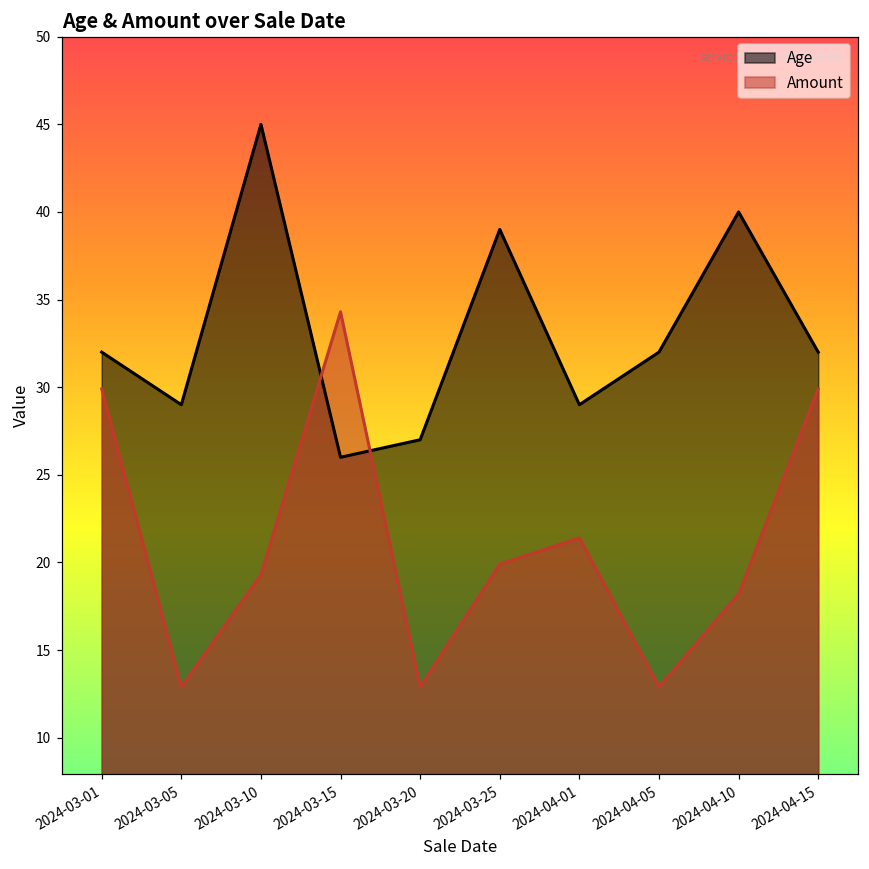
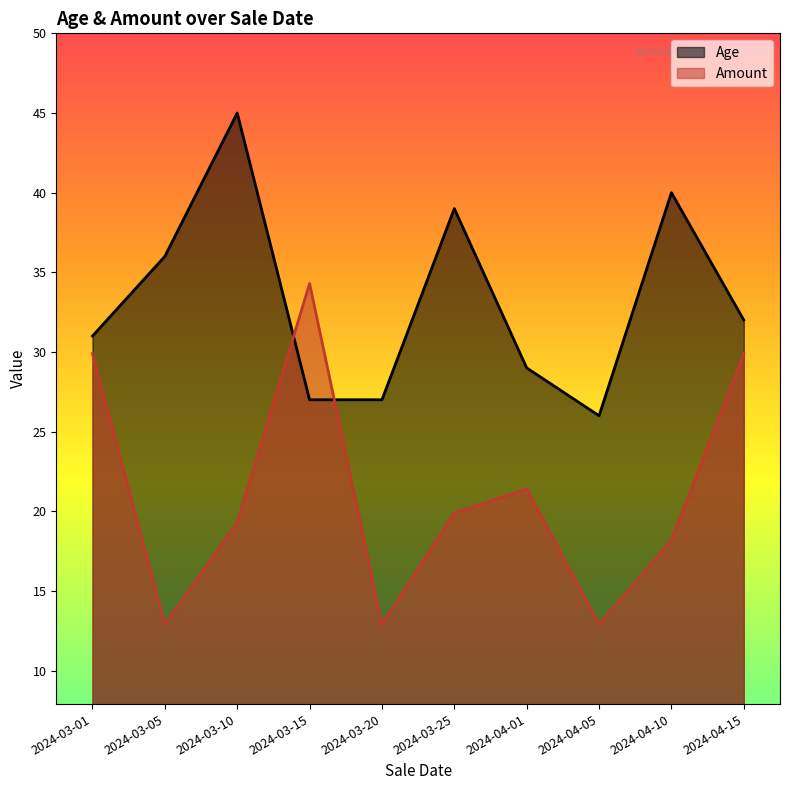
  {
    "Age": {
-     "2024-03-01": 32,
-     "2024-03-05": 29,
+     "2024-03-01": 31,
+     "2024-03-05": 36,
      "2024-03-10": 45,
-     "2024-03-15": 26,
+     "2024-03-15": 27,
      "2024-03-20": 27,
      "2024-03-25": 39,
      "2024-04-01": 29,
-     "2024-04-05": 32,
+     "2024-04-05": 26,
      "2024-04-10": 40,
      "2024-04-15": 32
    },
    "Amount": {
      "2024-03-01": 30,
      "2024-03-05": 13,
      "2024-03-10": 19.3,
      "2024-03-15": 34.3,
      "2024-03-20": 13,
      "2024-03-25": 20,
      "2024-04-01": 21.4,
      "2024-04-05": 13,
      "2024-04-10": 18.2,
      "2024-04-15": 30
    }
  }
